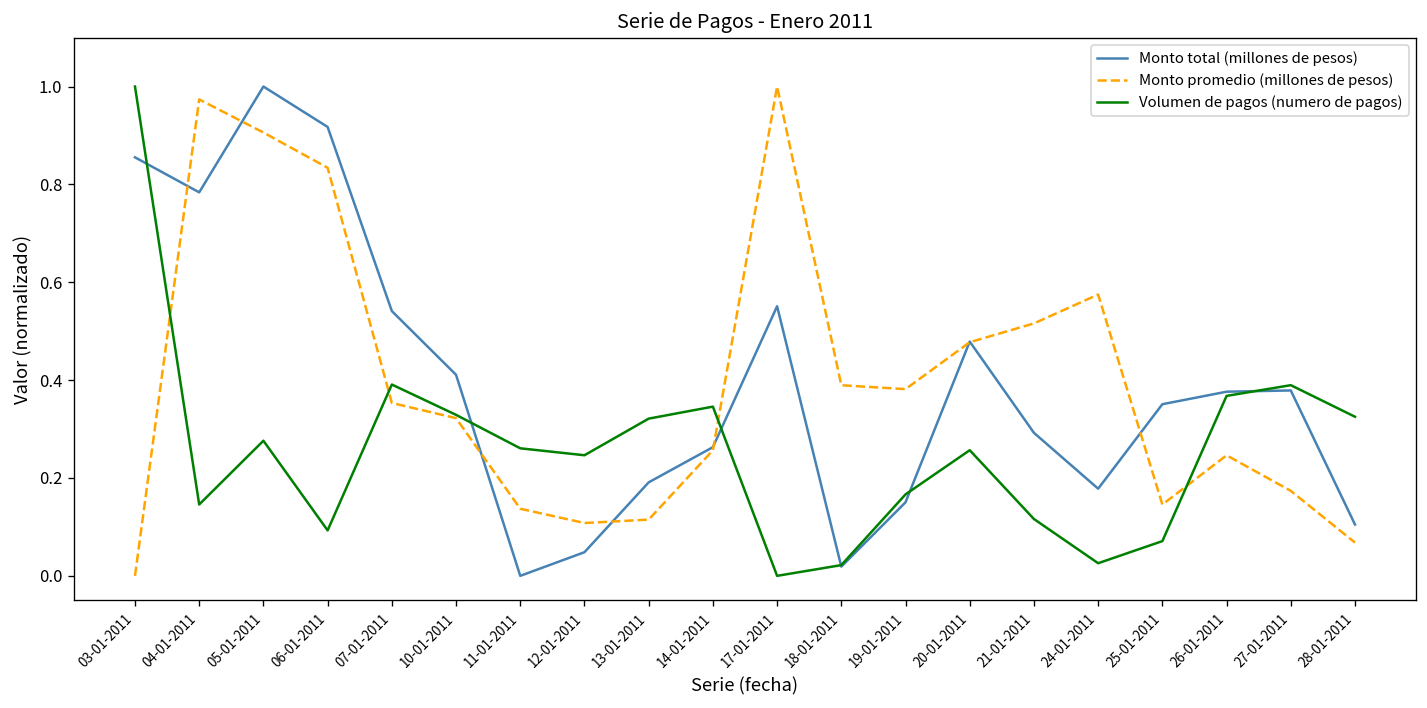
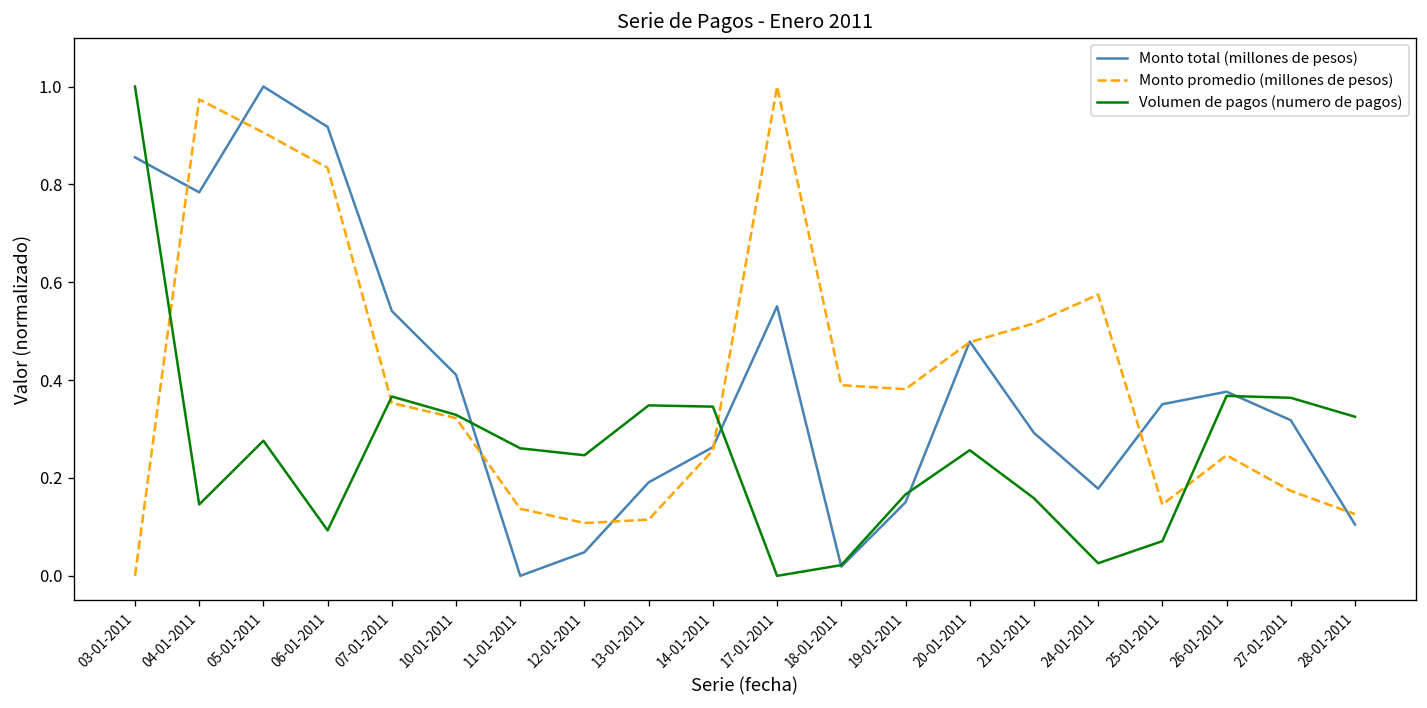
  {
    "Monto total (millones de pesos)": {
      "03-01-2011": 0.86,
      "04-01-2011": 0.78,
      "05-01-2011": 1.00,
      "06-01-2011": 0.92,
      "07-01-2011": 0.54,
      "10-01-2011": 0.41,
      "11-01-2011": 0.00,
      "12-01-2011": 0.05,
      "13-01-2011": 0.19,
      "14-01-2011": 0.26,
      "17-01-2011": 0.55,
      "19-01-2011": 0.15,
      "21-01-2011": 0.29,
      "24-01-2011": 0.18,
      "25-01-2011": 0.35,
      "26-01-2011": 0.38,
-     "27-01-2011": 0.38,
+     "27-01-2011": 0.32,
      "28-01-2011": 0.10
    },
    "Monto promedio (millones de pesos)": {
      "03-01-2011": 0.00,
      "04-01-2011": 0.97,
      "05-01-2011": 0.91,
      "06-01-2011": 0.83,
      "07-01-2011": 0.35,
      "10-01-2011": 0.32,
      "11-01-2011": 0.14,
      "12-01-2011": 0.11,
      "13-01-2011": 0.11,
      "14-01-2011": 0.26,
      "17-01-2011": 1.00,
      "18-01-2011": 0.39,
      "19-01-2011": 0.38,
      "21-01-2011": 0.52,
      "24-01-2011": 0.57,
      "25-01-2011": 0.15,
      "26-01-2011": 0.25,
      "27-01-2011": 0.17,
-     "28-01-2011": 0.07
+     "28-01-2011": 0.13
    },
    "Volumen de pagos (numero de pagos)": {
      "03-01-2011": 1.00,
      "04-01-2011": 0.15,
      "05-01-2011": 0.28,
      "06-01-2011": 0.09,
-     "07-01-2011": 0.39,
+     "07-01-2011": 0.37,
      "10-01-2011": 0.33,
      "11-01-2011": 0.26,
      "12-01-2011": 0.25,
-     "13-01-2011": 0.32,
+     "13-01-2011": 0.35,
      "14-01-2011": 0.35,
      "17-01-2011": 0.00,
      "19-01-2011": 0.17,
      "20-01-2011": 0.26,
-     "21-01-2011": 0.12,
+     "21-01-2011": 0.16,
      "24-01-2011": 0.03,
      "25-01-2011": 0.07,
      "26-01-2011": 0.37,
-     "27-01-2011": 0.39,
+     "27-01-2011": 0.36,
      "28-01-2011": 0.33
    }
  }
